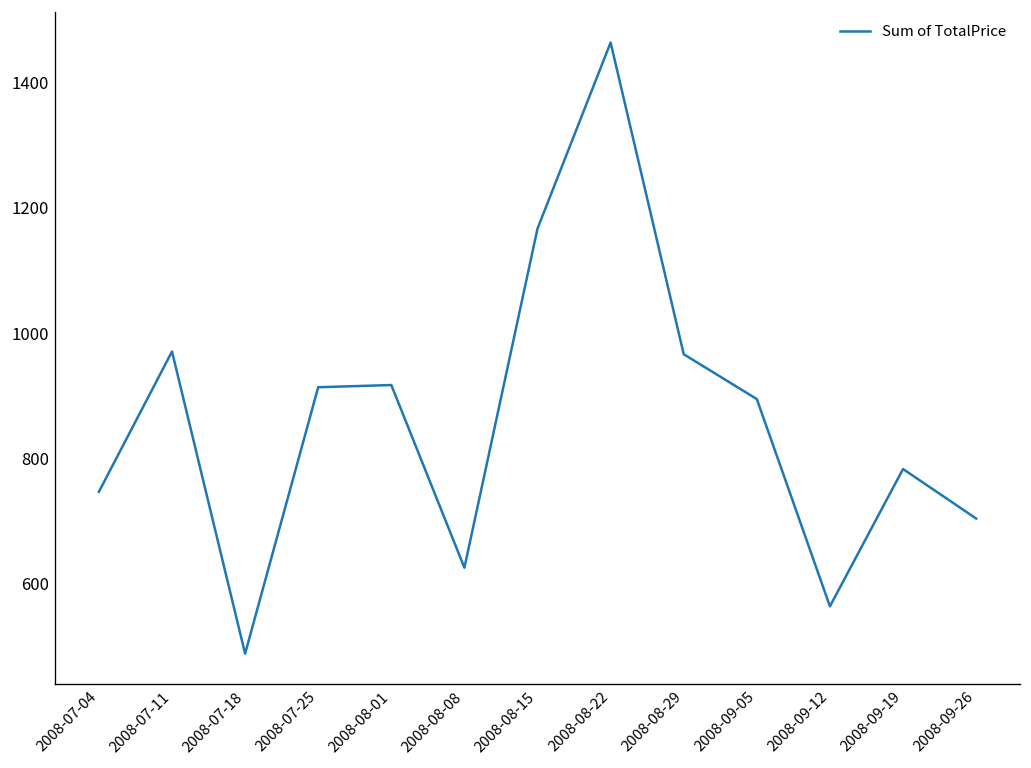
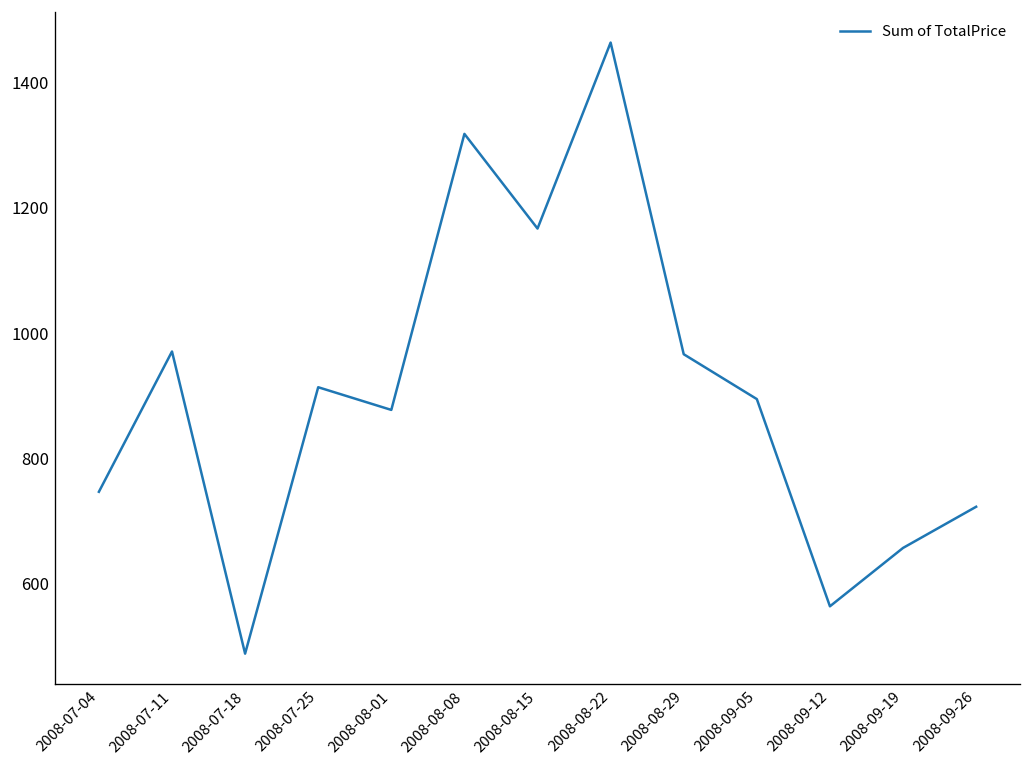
  {
    "2008-07-04": 750,
    "2008-07-11": 970,
    "2008-07-18": 490,
    "2008-07-25": 910,
-   "2008-08-01": 920,
-   "2008-08-08": 630,
+   "2008-08-01": 880,
+   "2008-08-08": 1320,
    "2008-08-15": 1170,
    "2008-08-22": 1460,
    "2008-08-29": 970,
    "2008-09-05": 900,
    "2008-09-12": 560,
-   "2008-09-19": 780,
-   "2008-09-26": 700
+   "2008-09-19": 660,
+   "2008-09-26": 720
  }
